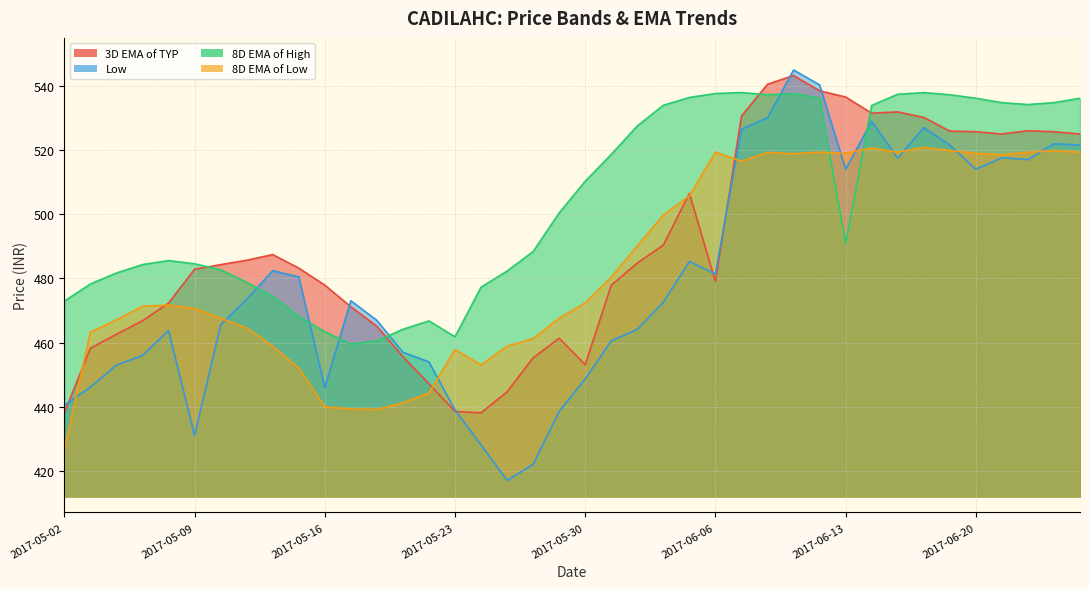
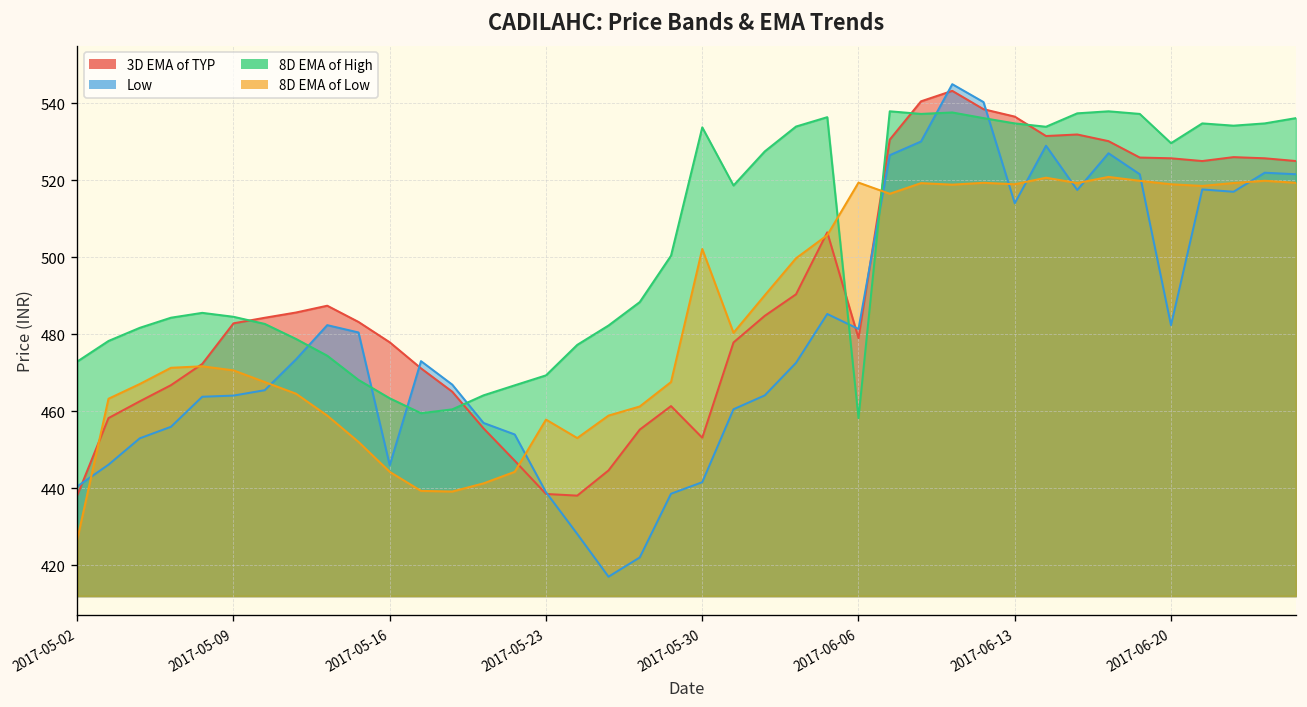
  {
    "3D EMA of TYP": {
      "2017-05-02": 438,
      "2017-05-09": 483,
      "2017-05-16": 478,
      "2017-05-30": 453,
      "2017-06-06": 479,
      "2017-06-13": 537,
      "2017-06-20": 526
    },
    "Low": {
      "2017-05-02": 441,
-     "2017-05-09": 431,
+     "2017-05-09": 464,
      "2017-05-16": 446,
-     "2017-05-30": 449,
+     "2017-05-30": 442,
      "2017-06-06": 481,
      "2017-06-13": 514,
-     "2017-06-20": 514
+     "2017-06-20": 482
    },
    "8D EMA of High": {
      "2017-05-02": 473,
      "2017-05-09": 485,
      "2017-05-16": 463,
-     "2017-05-23": 462,
-     "2017-05-30": 510,
-     "2017-06-06": 538,
-     "2017-06-13": 491,
-     "2017-06-20": 536
+     "2017-05-23": 469,
+     "2017-05-30": 534,
+     "2017-06-06": 458,
+     "2017-06-13": 535,
+     "2017-06-20": 530
    },
    "8D EMA of Low": {
      "2017-05-02": 427,
      "2017-05-09": 471,
-     "2017-05-16": 440,
+     "2017-05-16": 444,
      "2017-05-23": 458,
-     "2017-05-30": 472,
+     "2017-05-30": 502,
      "2017-06-06": 519,
      "2017-06-13": 519,
      "2017-06-20": 519
    }
  }
